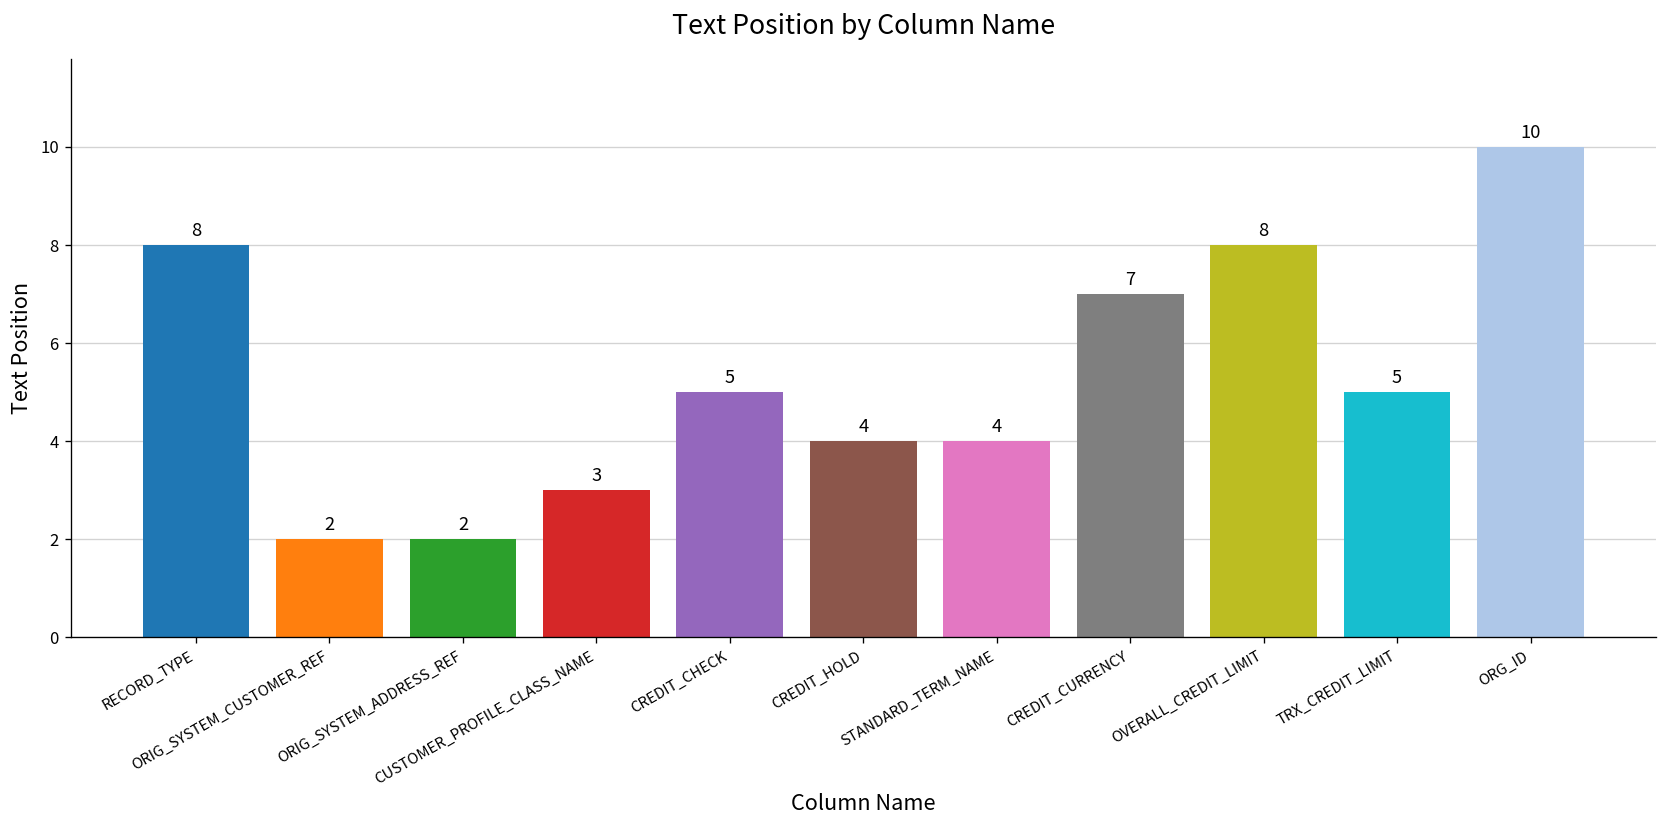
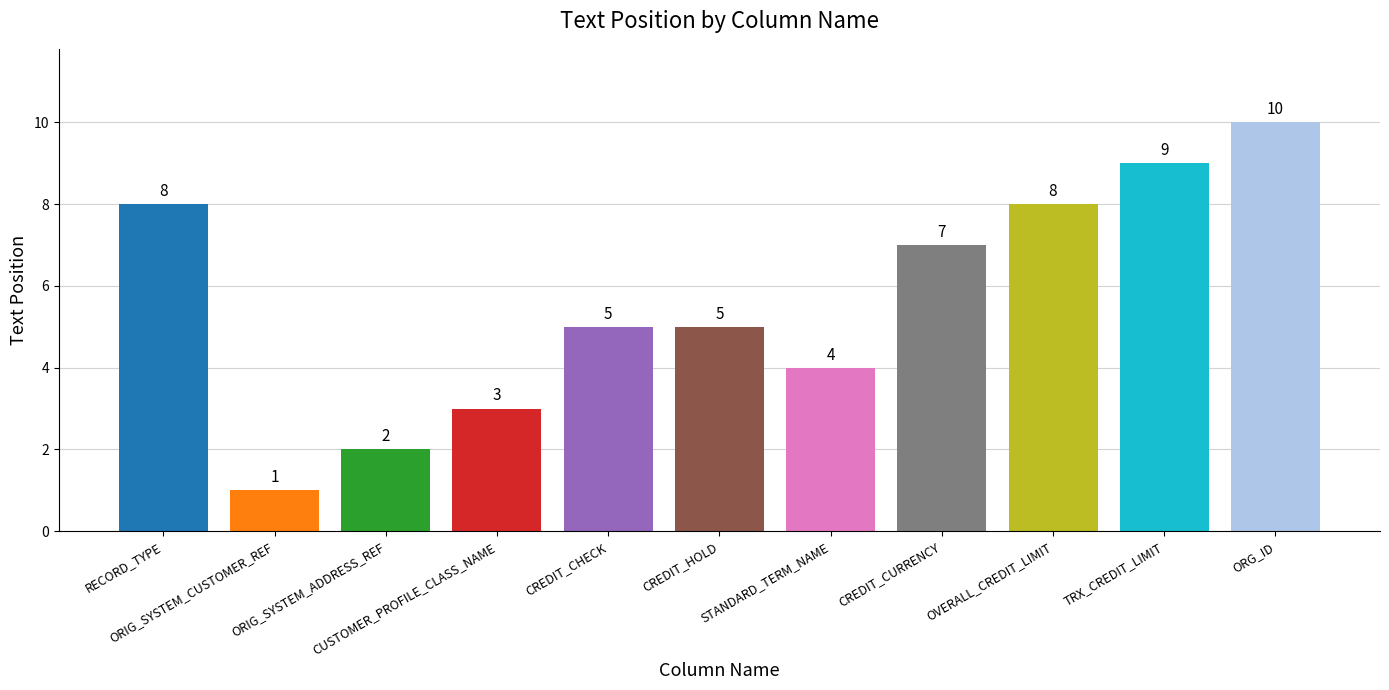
  {
    "RECORD_TYPE": 8,
-   "ORIG_SYSTEM_CUSTOMER_REF": 2,
+   "ORIG_SYSTEM_CUSTOMER_REF": 1,
    "ORIG_SYSTEM_ADDRESS_REF": 2,
    "CUSTOMER_PROFILE_CLASS_NAME": 3,
    "CREDIT_CHECK": 5,
-   "CREDIT_HOLD": 4,
+   "CREDIT_HOLD": 5,
    "STANDARD_TERM_NAME": 4,
    "CREDIT_CURRENCY": 7,
    "OVERALL_CREDIT_LIMIT": 8,
-   "TRX_CREDIT_LIMIT": 5,
+   "TRX_CREDIT_LIMIT": 9,
    "ORG_ID": 10
  }
